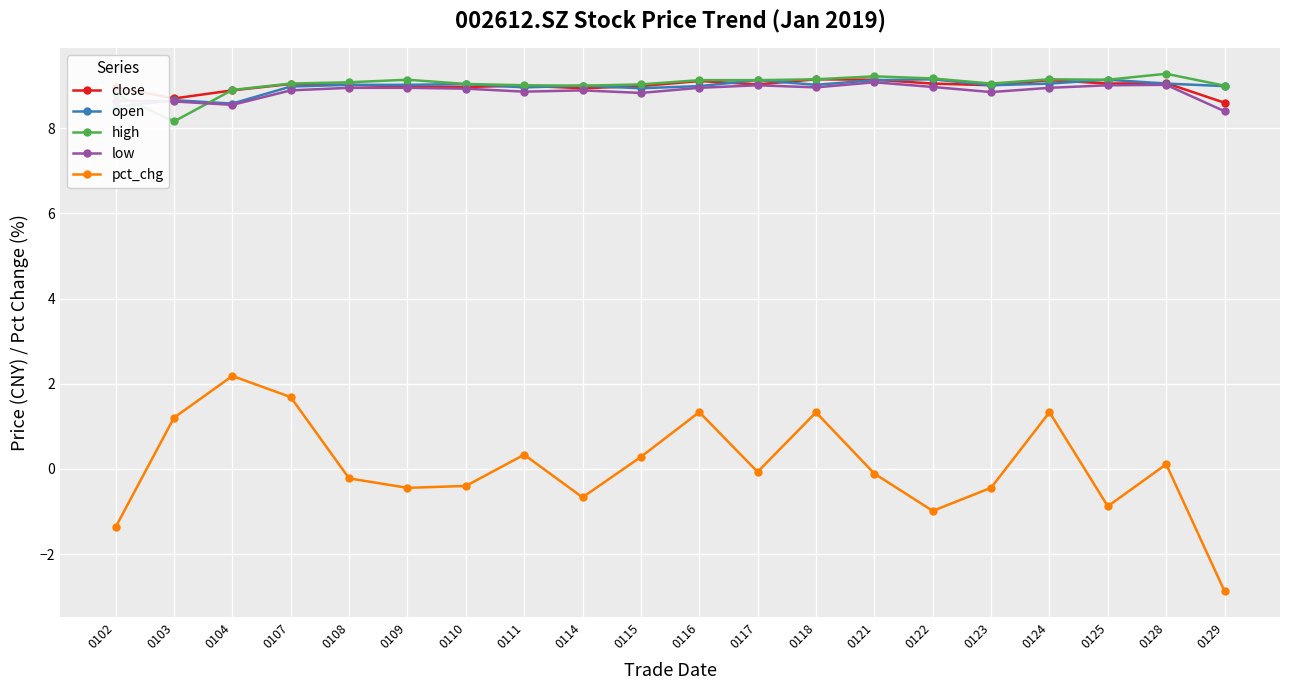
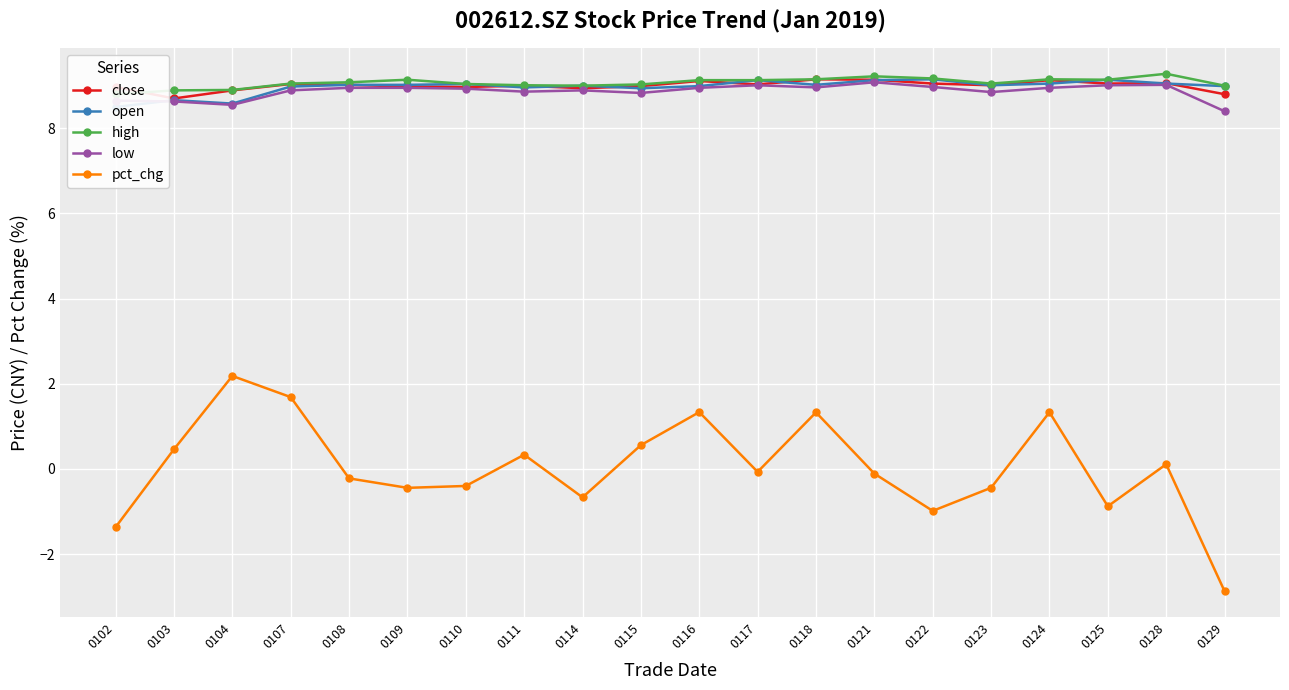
  {
    "close": {
      "0122": 9.1,
-     "0129": 8.6
+     "0129": 8.8
    },
    "open": {
      "0118": 9.0,
      "0124": 9.1
    },
    "high": {
-     "0103": 8.2,
+     "0103": 8.9,
      "0109": 9.1,
      "0121": 9.2,
      "0128": 9.3
    },
    "low": {
      "0107": 8.9,
      "0108": 9.0,
      "0111": 8.9,
      "0115": 8.8,
      "0118": 9.0,
      "0122": 9.0,
      "0123": 8.9,
      "0124": 9.0,
      "0129": 8.4
    },
    "pct_chg": {
      "0102": -1.4,
-     "0103": 1.2,
+     "0103": 0.5,
      "0104": 2.2,
      "0107": 1.7,
      "0108": -0.2,
      "0109": -0.4,
      "0110": -0.4,
      "0111": 0.3,
      "0114": -0.7,
-     "0115": 0.3,
+     "0115": 0.6,
      "0116": 1.3,
      "0117": -0.1,
      "0118": 1.3,
      "0121": -0.1,
      "0122": -1.0,
      "0123": -0.4,
      "0124": 1.3,
      "0125": -0.9,
      "0128": 0.1,
      "0129": -2.9
    }
  }
